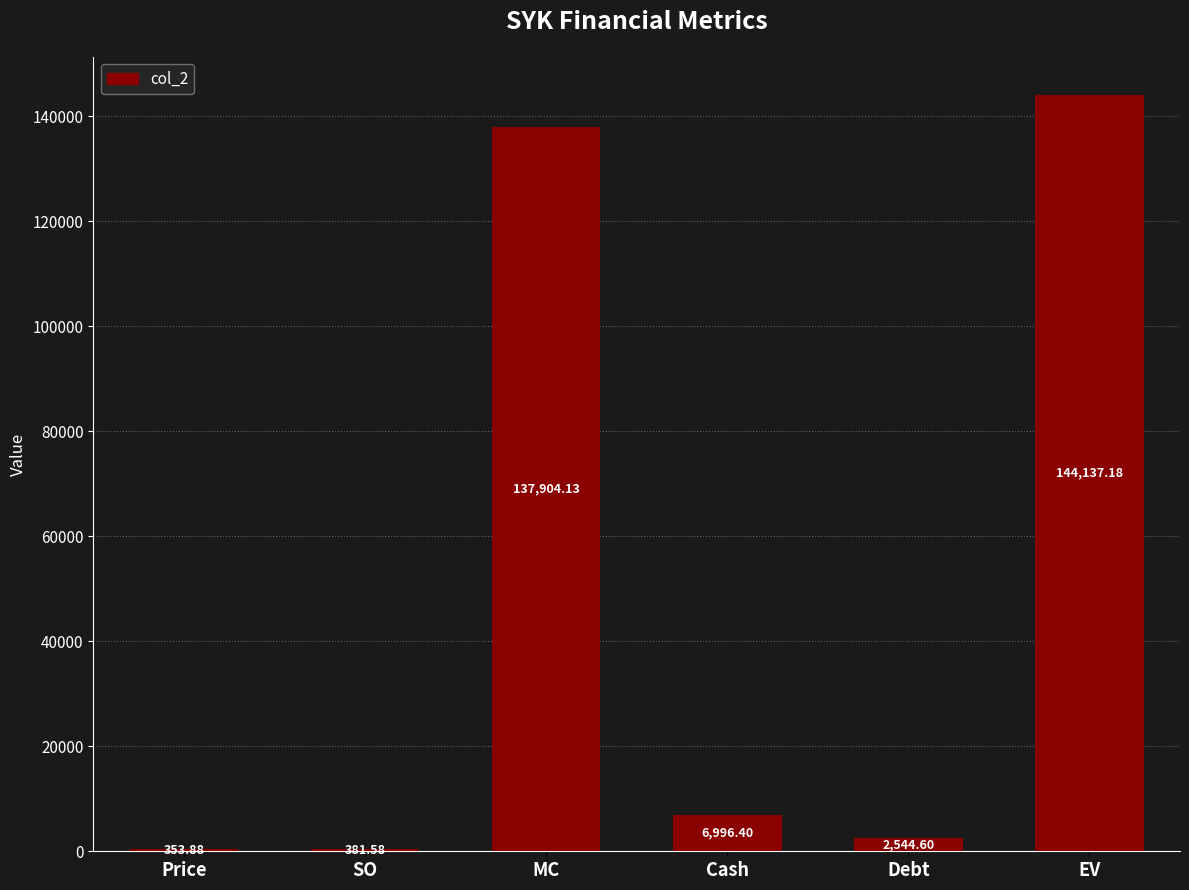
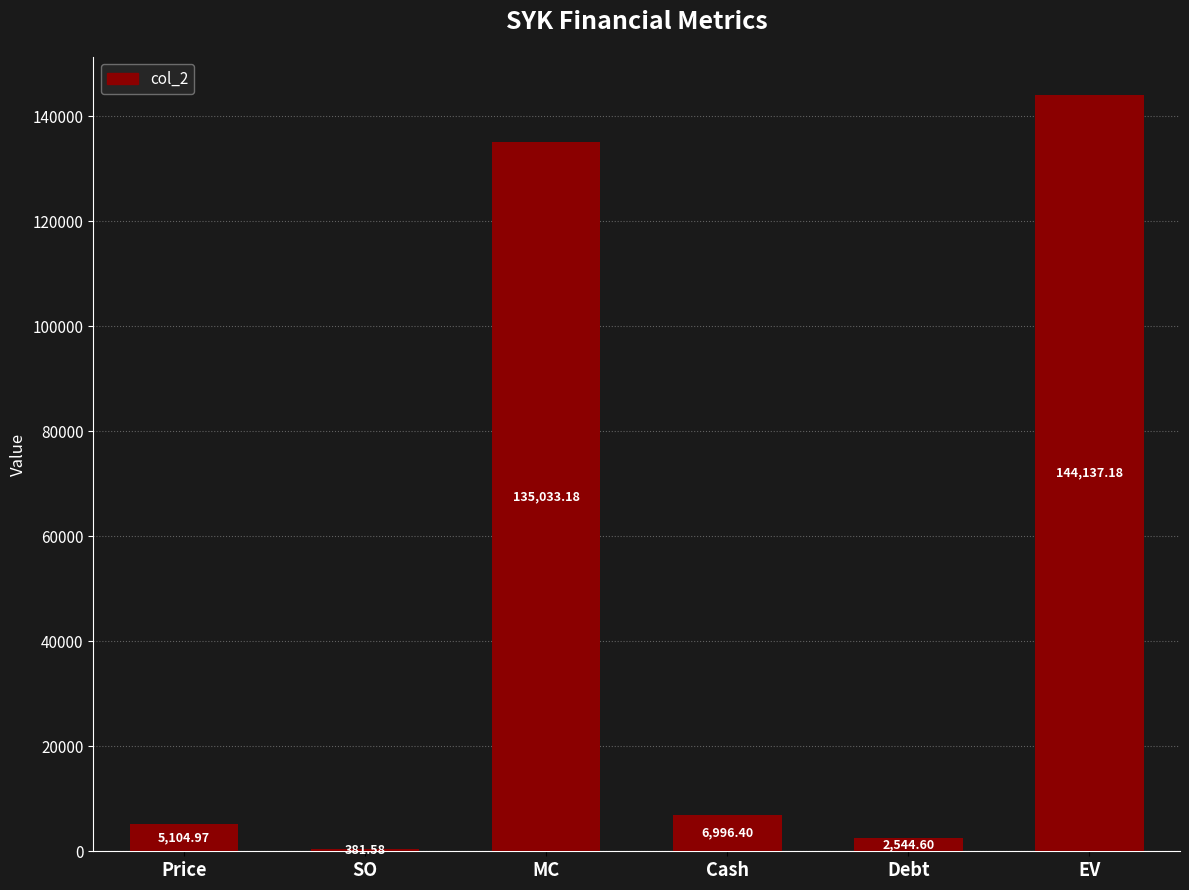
  {
-   "Price": "353.88",
+   "Price": "5,104.97",
    "SO": "381.58",
-   "MC": "137,904.13",
+   "MC": "135,033.18",
    "Cash": "6,996.40",
    "Debt": "2,544.60",
    "EV": "144,137.18"
  }
